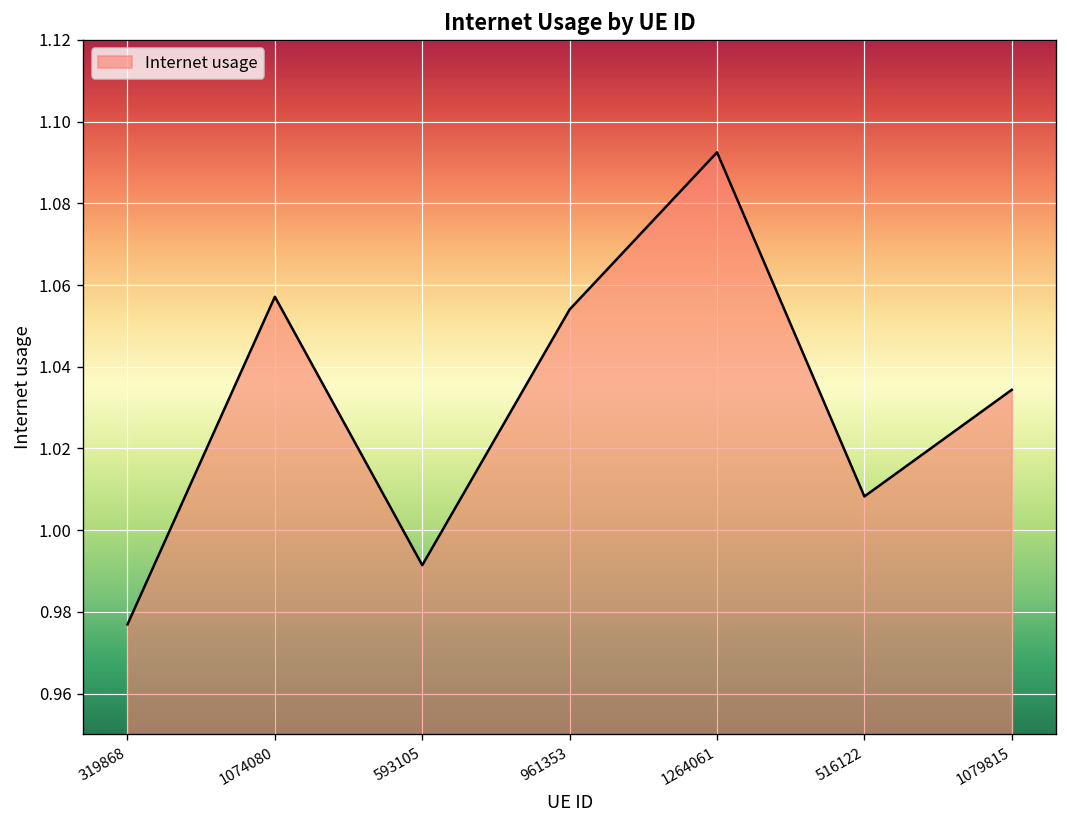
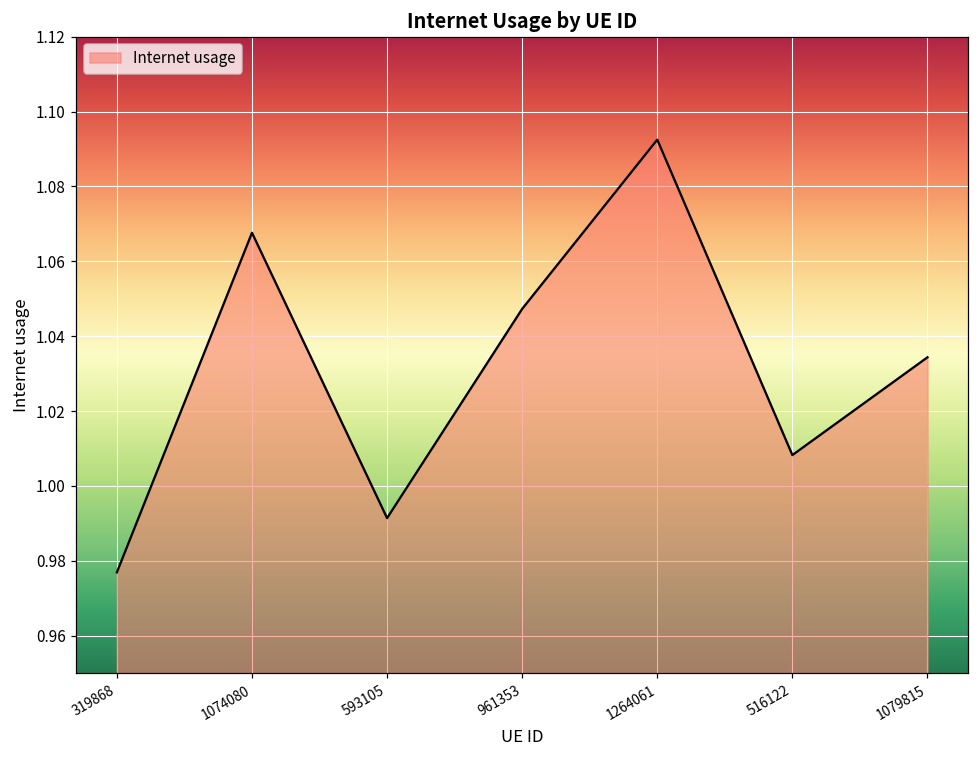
  {
    "319868": 0.977,
-   "1074080": 1.057,
+   "1074080": 1.068,
    "593105": 0.991,
-   "961353": 1.054,
+   "961353": 1.047,
    "1264061": 1.092,
    "516122": 1.008,
    "1079815": 1.034
  }
